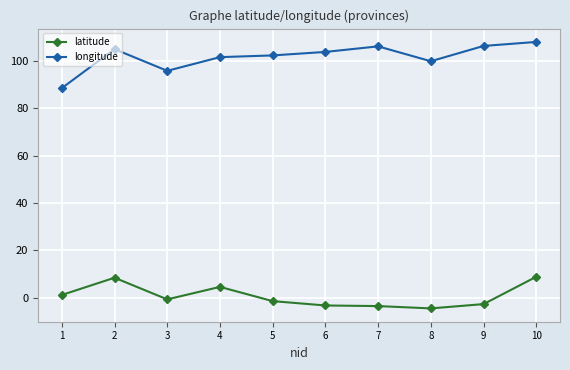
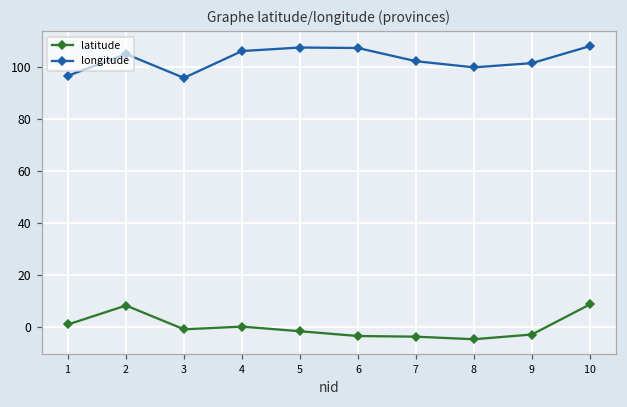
  {
    "latitude": {
      "1": 1,
      "2": 8,
      "3": -1,
-     "4": 5,
+     "4": 0,
      "5": -1,
      "6": -3,
      "7": -4,
      "8": -5,
      "9": -3,
      "10": 9
    },
    "longitude": {
-     "1": 89,
+     "1": 97,
      "3": 96,
-     "4": 102,
-     "5": 102,
-     "6": 104,
-     "7": 106,
+     "4": 106,
+     "5": 108,
+     "6": 107,
+     "7": 102,
      "8": 100,
-     "9": 106,
+     "9": 102,
      "10": 108
    }
  }
